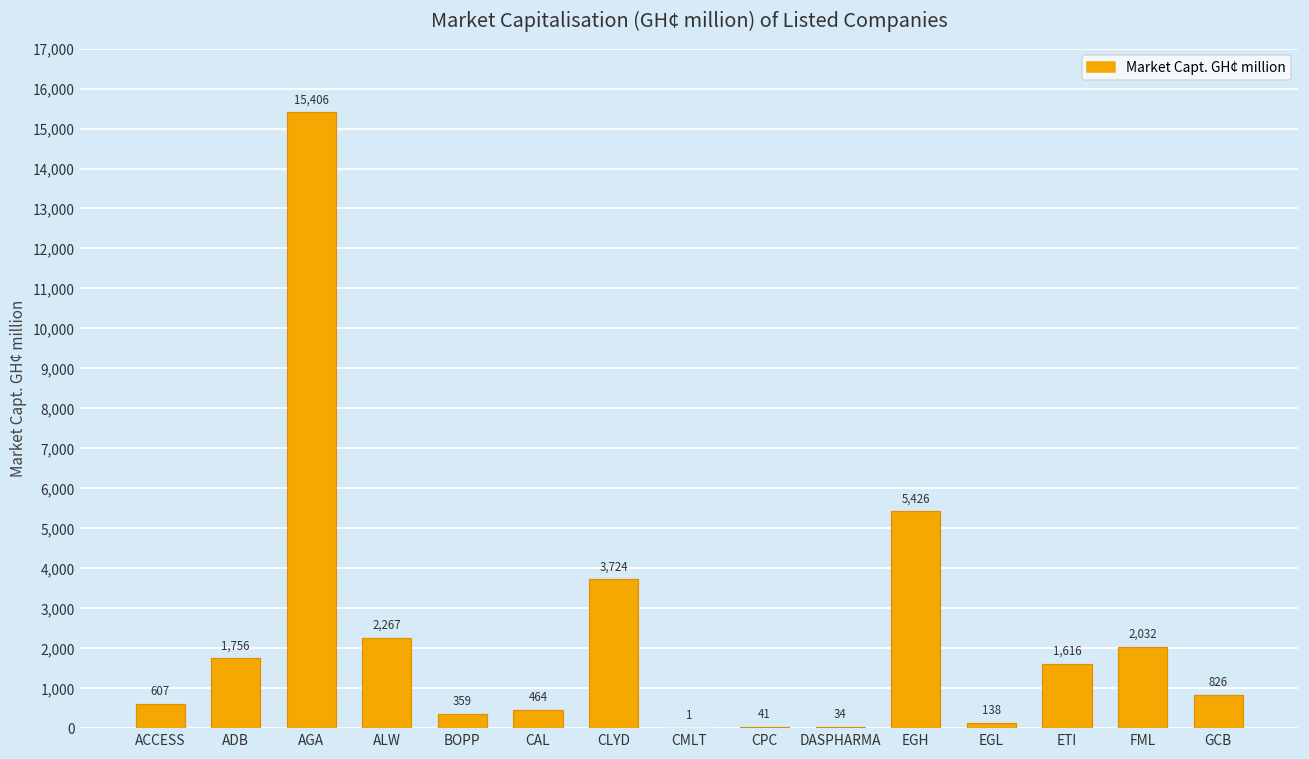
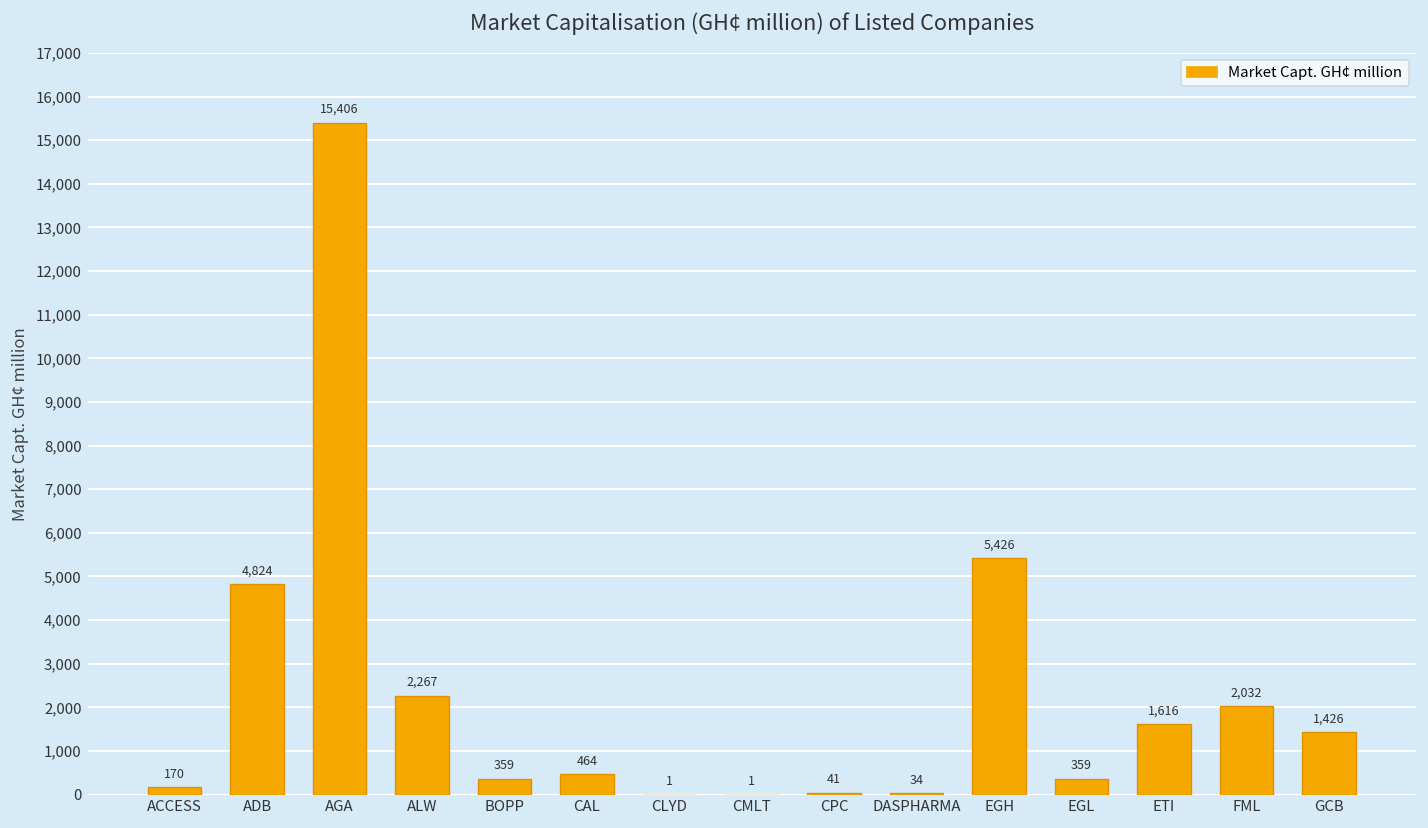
  {
-   "ACCESS": "607",
-   "ADB": "1,756",
+   "ACCESS": "170",
+   "ADB": "4,824",
    "AGA": "15,406",
    "ALW": "2,267",
    "BOPP": "359",
    "CAL": "464",
-   "CLYD": "3,724",
+   "CLYD": "1",
    "CMLT": "1",
    "CPC": "41",
    "DASPHARMA": "34",
    "EGH": "5,426",
-   "EGL": "138",
+   "EGL": "359",
    "ETI": "1,616",
    "FML": "2,032",
-   "GCB": "826"
+   "GCB": "1,426"
  }
